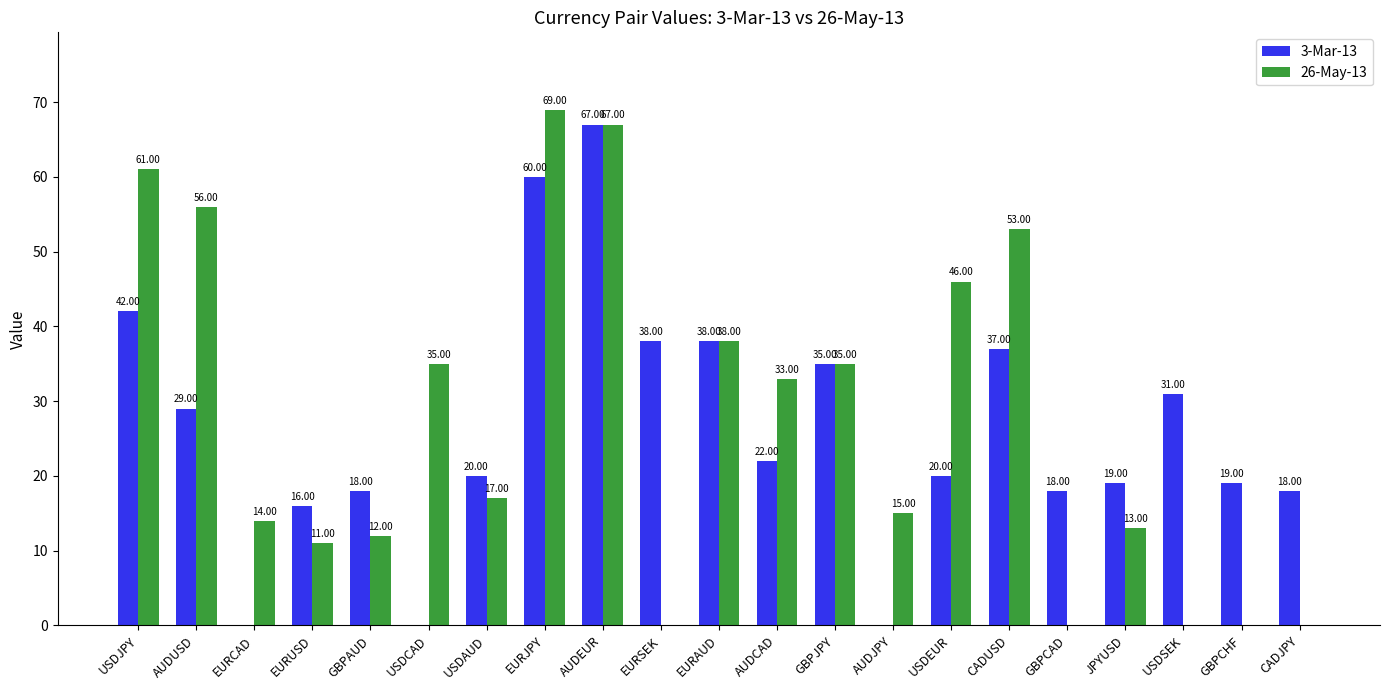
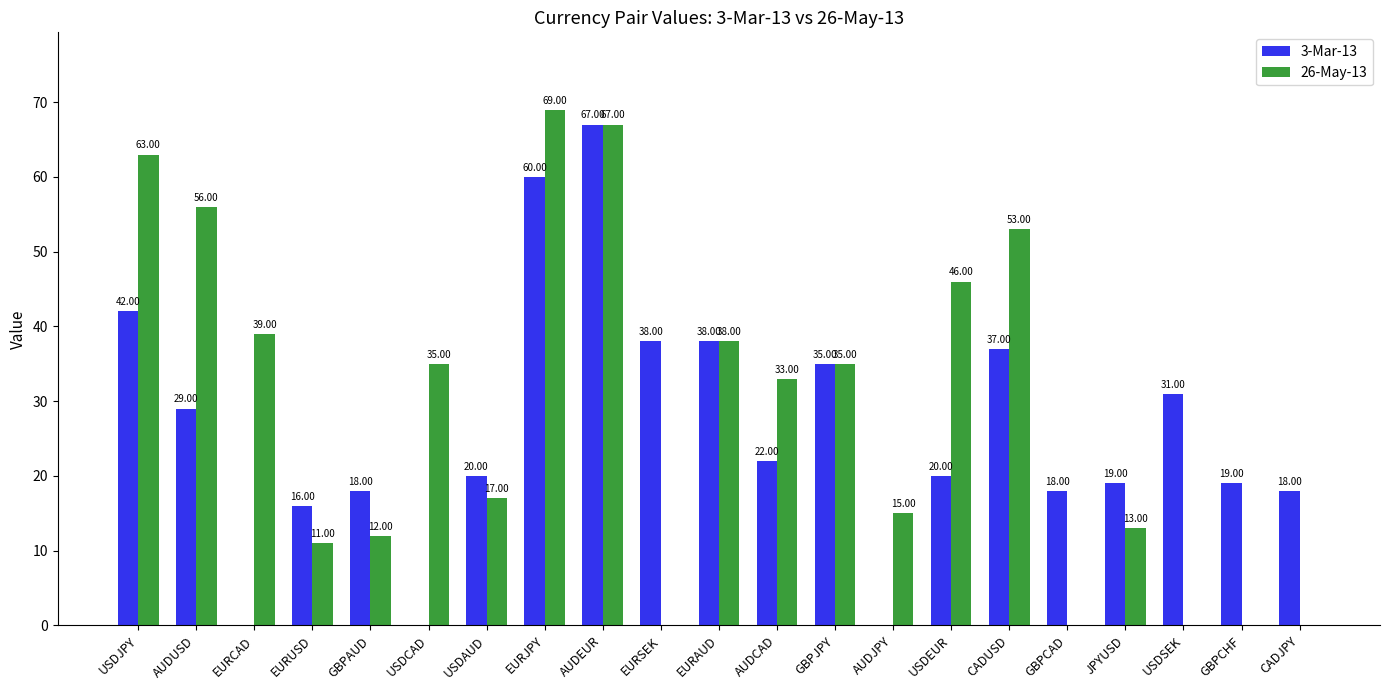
  {
    "3-Mar-13": {
      "USDJPY": 42.00,
      "AUDUSD": 29.00,
      "EURUSD": 16.00,
      "GBPAUD": 18.00,
      "USDAUD": 20.00,
      "EURJPY": 60.00,
      "EURSEK": 38.00,
      "AUDCAD": 22.00,
      "USDEUR": 20.00,
      "CADUSD": 37.00,
      "GBPCAD": 18.00,
      "JPYUSD": 19.00,
      "USDSEK": 31.00,
      "GBPCHF": 19.00,
      "CADJPY": 18.00
    },
    "26-May-13": {
-     "USDJPY": 61.00,
+     "USDJPY": 63.00,
      "AUDUSD": 56.00,
-     "EURCAD": 14.00,
+     "EURCAD": 39.00,
      "EURUSD": 11.00,
      "GBPAUD": 12.00,
      "USDCAD": 35.00,
      "USDAUD": 17.00,
      "EURJPY": 69.00,
      "AUDCAD": 33.00,
      "AUDJPY": 15.00,
      "USDEUR": 46.00,
      "CADUSD": 53.00,
      "JPYUSD": 13.00
    }
  }
